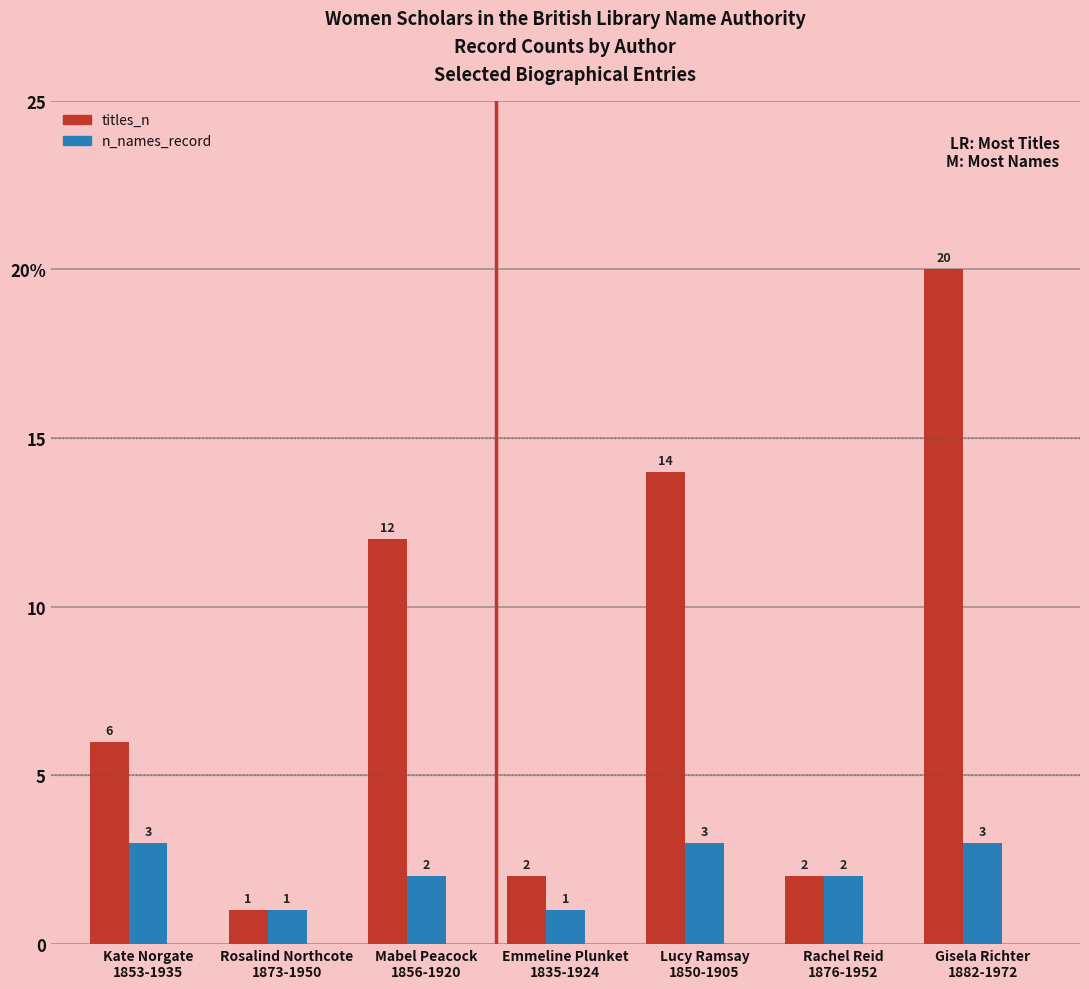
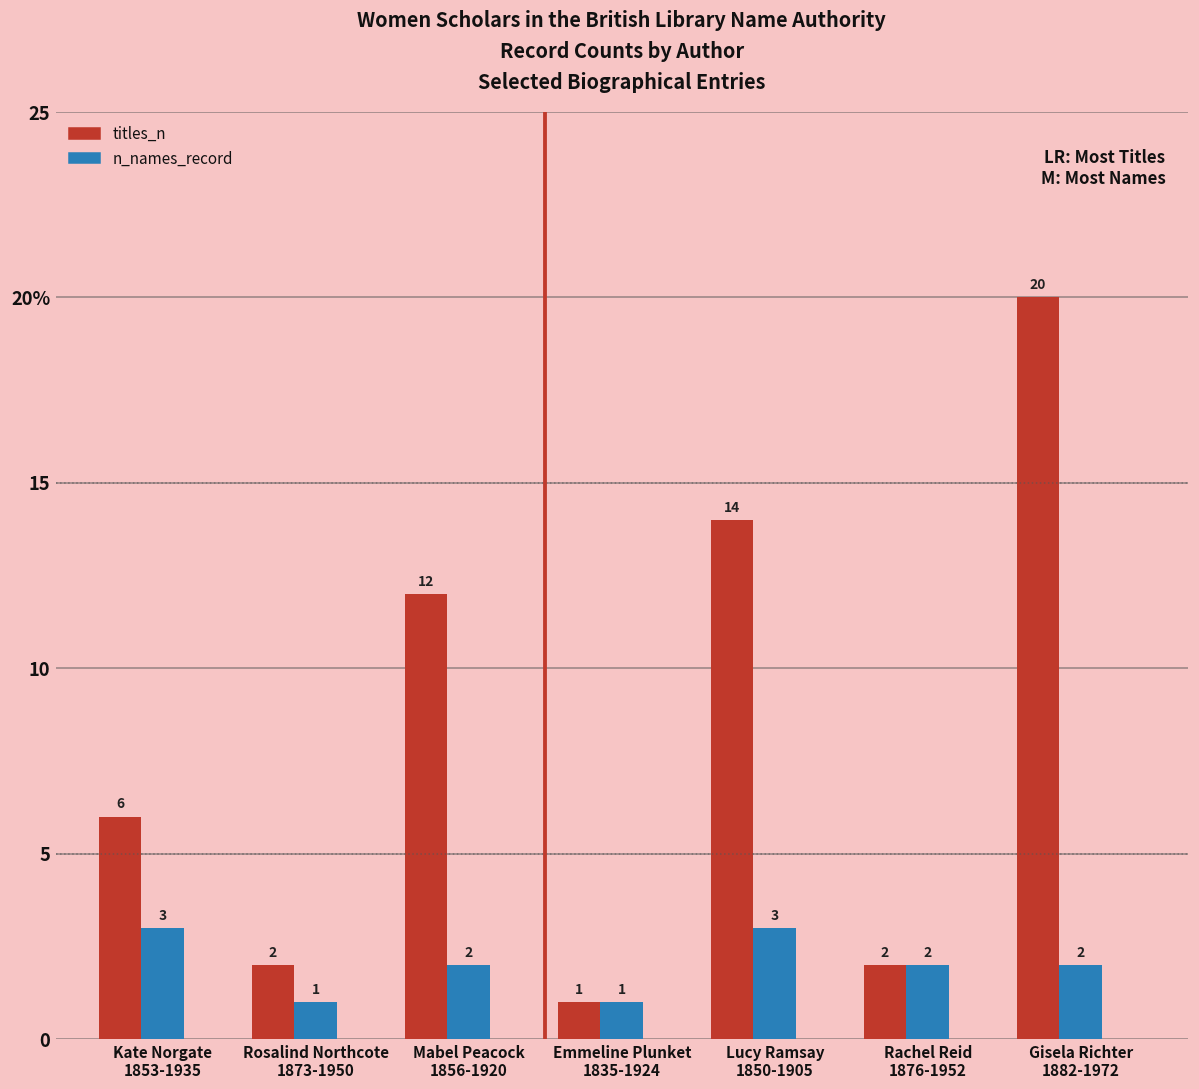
  {
    "titles_n": {
      "Kate Norgate 1853-1935": 6,
-     "Rosalind Northcote 1873-1950": 1,
+     "Rosalind Northcote 1873-1950": 2,
      "Mabel Peacock 1856-1920": 12,
-     "Emmeline Plunket 1835-1924": 2,
+     "Emmeline Plunket 1835-1924": 1,
      "Lucy Ramsay 1850-1905": 14,
      "Rachel Reid 1876-1952": 2,
      "Gisela Richter 1882-1972": 20
    },
    "n_names_record": {
      "Kate Norgate 1853-1935": 3,
      "Rosalind Northcote 1873-1950": 1,
      "Mabel Peacock 1856-1920": 2,
      "Emmeline Plunket 1835-1924": 1,
      "Lucy Ramsay 1850-1905": 3,
      "Rachel Reid 1876-1952": 2,
-     "Gisela Richter 1882-1972": 3
+     "Gisela Richter 1882-1972": 2
    }
  }
